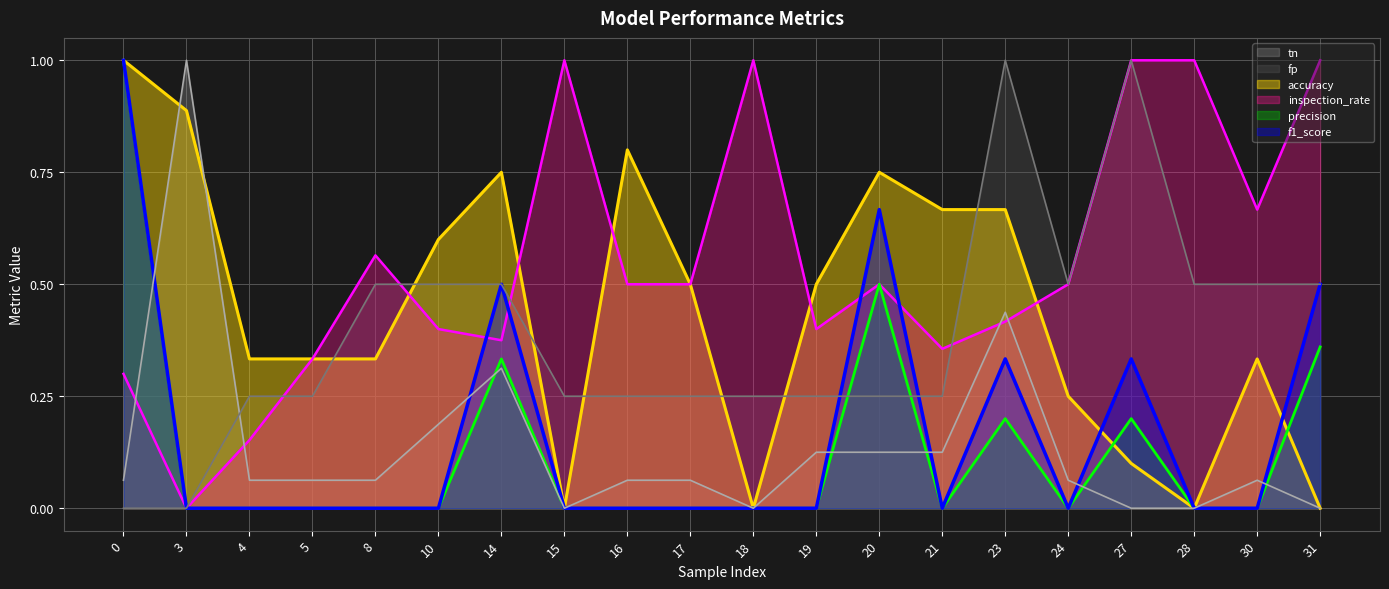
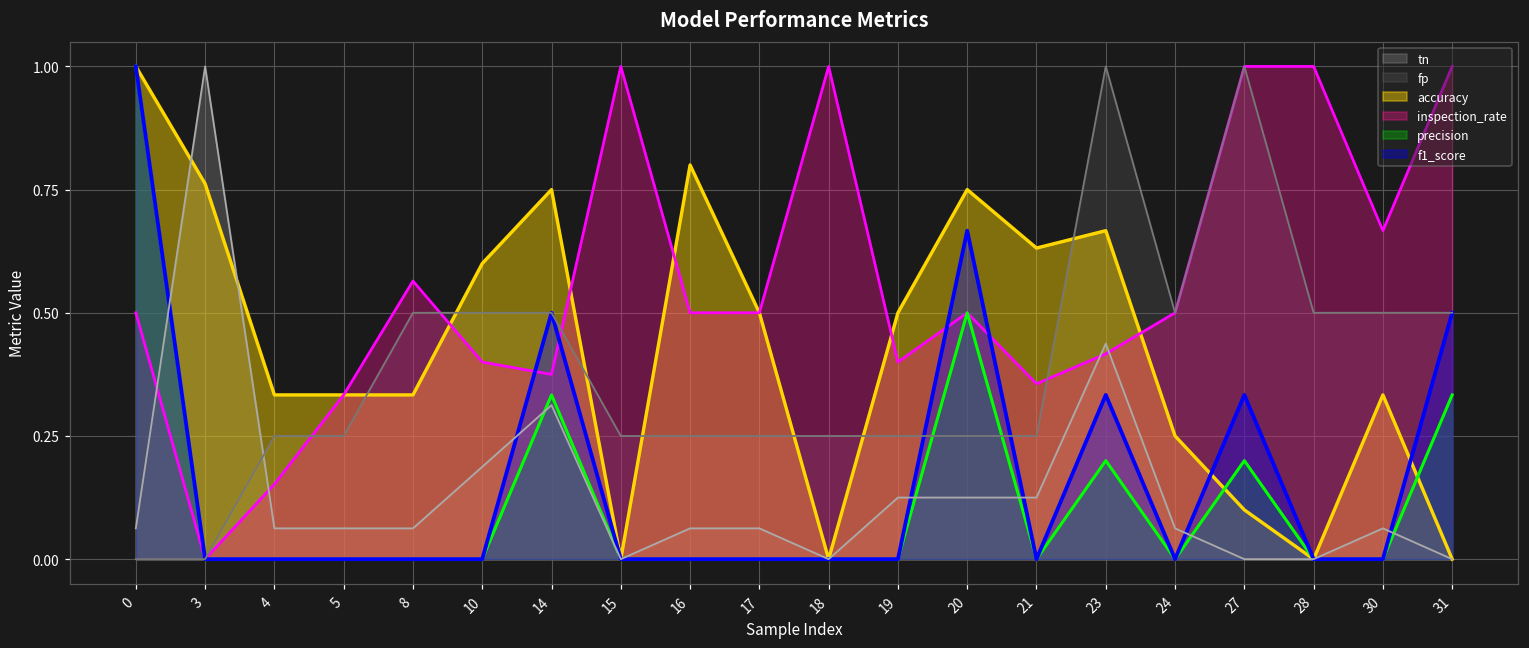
  {
    "accuracy": {
-     "3": 0.89,
+     "3": 0.76,
      "4": 0.33,
      "8": 0.33,
      "10": 0.60,
      "14": 0.75,
      "16": 0.80,
      "19": 0.50,
      "20": 0.75,
-     "21": 0.67,
+     "21": 0.63,
      "23": 0.67,
      "24": 0.25,
      "27": 0.10,
      "30": 0.33
    },
    "inspection_rate": {
-     "0": 0.3,
+     "0": 0.5,
      "4": 0.15,
      "8": 0.56,
      "10": 0.4,
      "14": 0.38,
      "15": 1.0,
      "16": 0.5,
      "18": 1.0,
      "19": 0.4,
      "21": 0.36,
      "23": 0.42,
      "28": 1.0,
      "30": 0.67
    },
    "precision": {
      "14": 0.33,
      "23": 0.20,
      "27": 0.20,
-     "31": 0.36
+     "31": 0.33
    },
    "f1_score": {
      "20": 0.67,
      "23": 0.33,
      "27": 0.33
    }
  }
